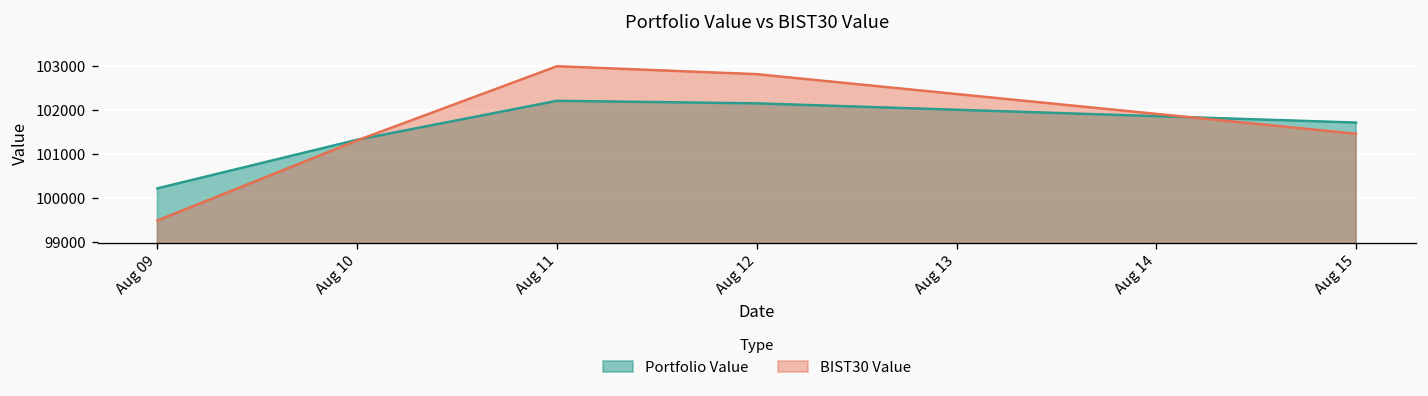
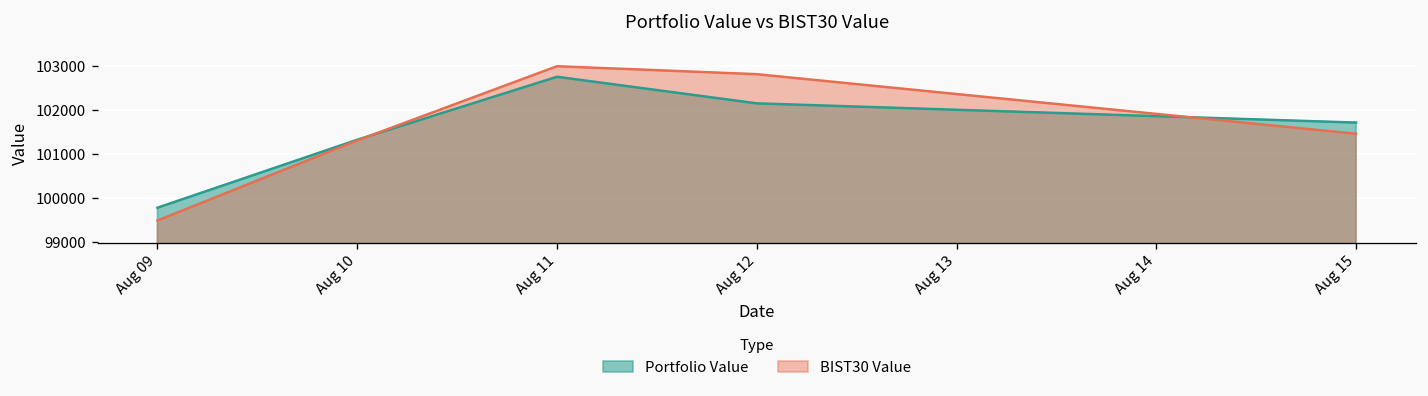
  {
    "Portfolio Value": {
-     "Aug 09": 100200,
-     "Aug 11": 102200,
+     "Aug 09": 99800,
+     "Aug 11": 102800,
      "Aug 12": 102200,
      "Aug 15": 101700
    },
    "BIST30 Value": {
      "Aug 09": 99500,
      "Aug 11": 103000,
      "Aug 12": 102800,
      "Aug 15": 101500
    }
  }
